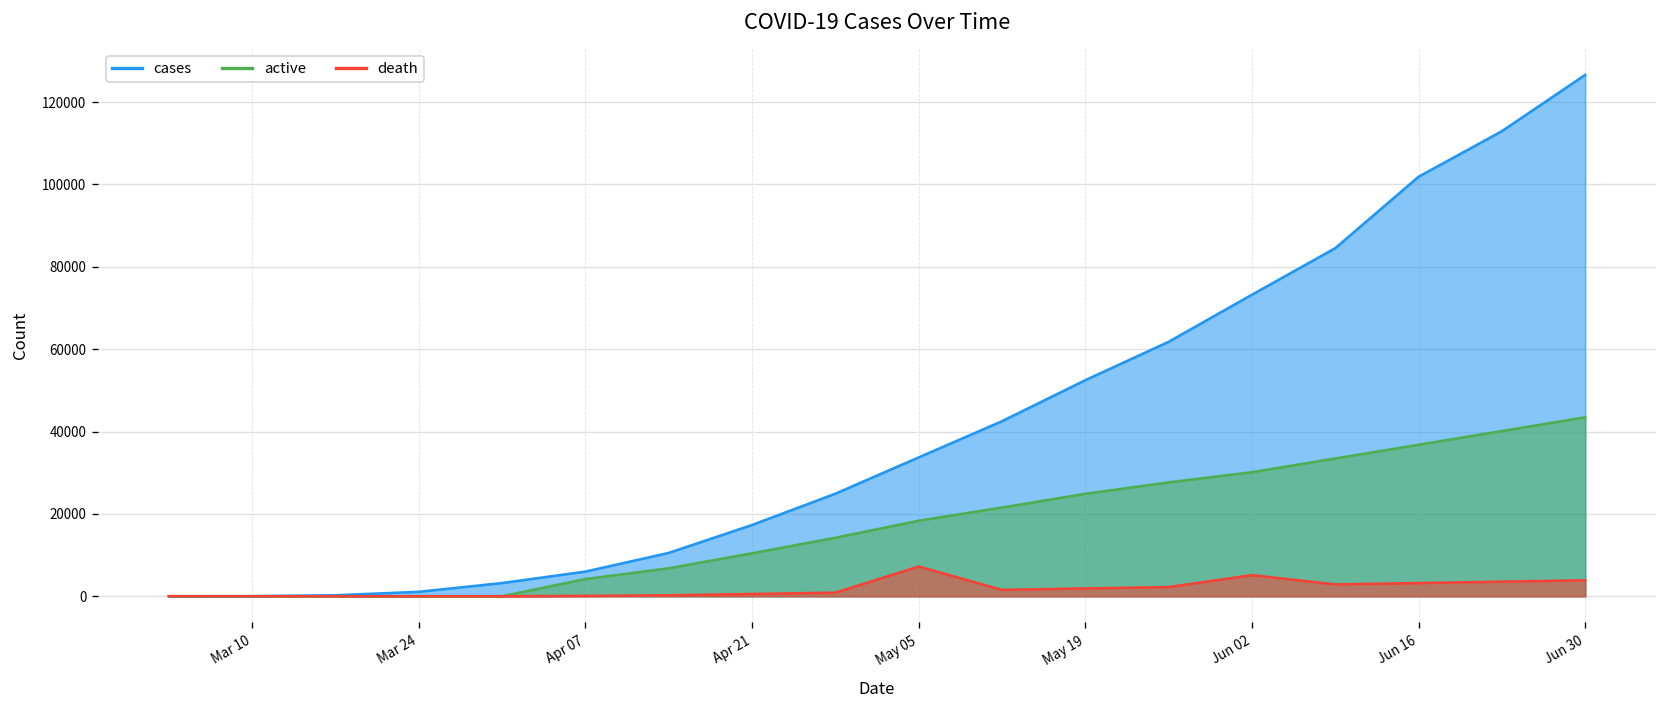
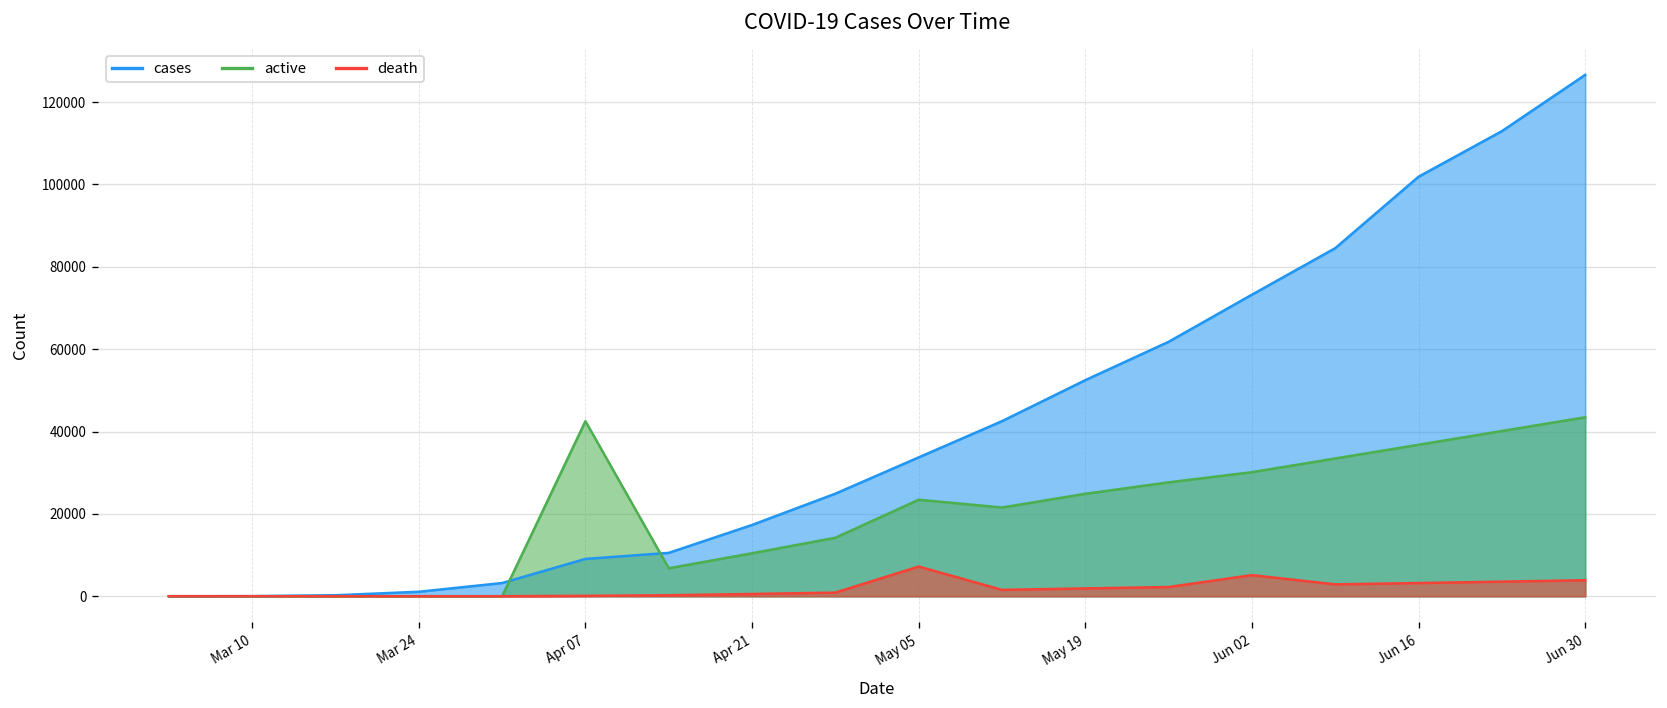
  {
    "cases": {
      "Mar 24": 1000,
-     "Apr 07": 6000,
+     "Apr 07": 9000,
      "Apr 21": 17000,
      "May 05": 34000,
      "May 19": 52000,
      "Jun 02": 73000,
      "Jun 16": 102000,
      "Jun 30": 127000
    },
    "active": {
-     "Apr 07": 4000,
+     "Apr 07": 43000,
      "Apr 21": 10000,
-     "May 05": 18000,
+     "May 05": 23000,
      "May 19": 25000,
      "Jun 02": 30000,
      "Jun 16": 37000,
      "Jun 30": 43000
    },
    "death": {
      "Apr 07": 0,
      "Apr 21": 1000,
      "May 05": 7000,
      "May 19": 2000,
      "Jun 02": 5000,
      "Jun 16": 3000,
      "Jun 30": 4000
    }
  }
